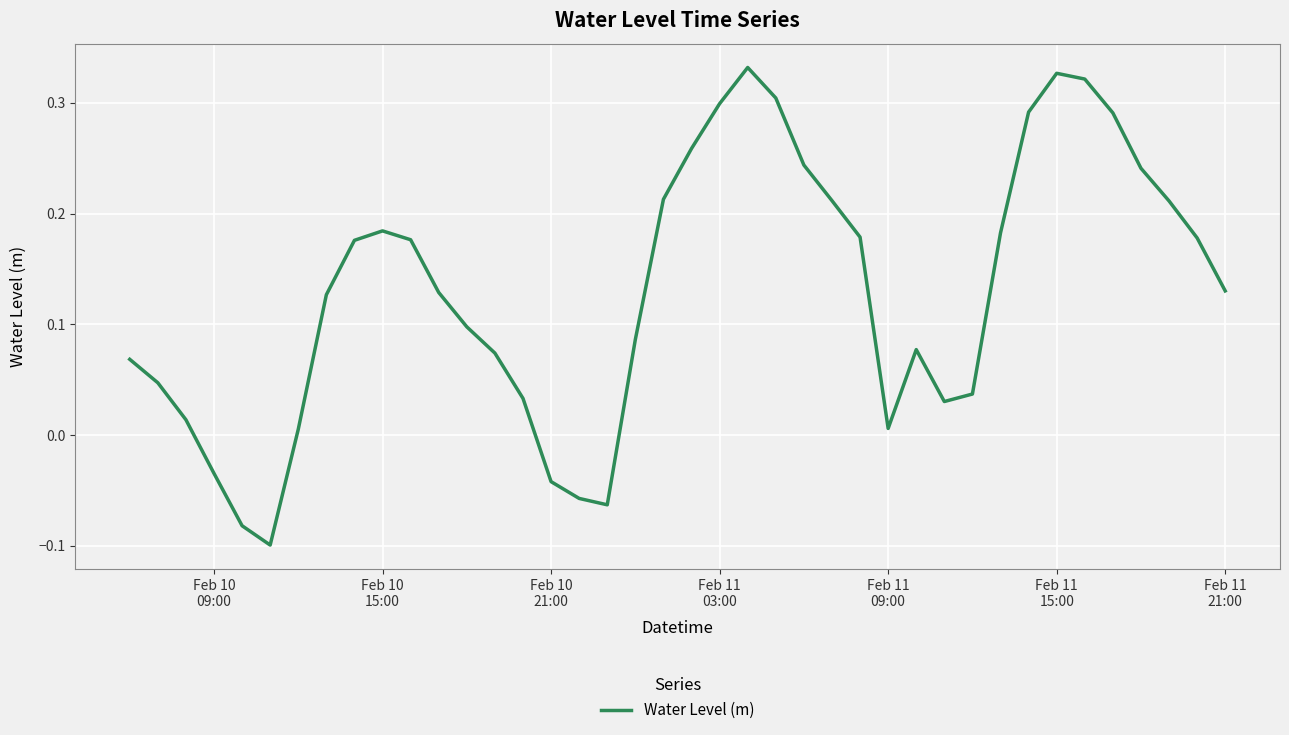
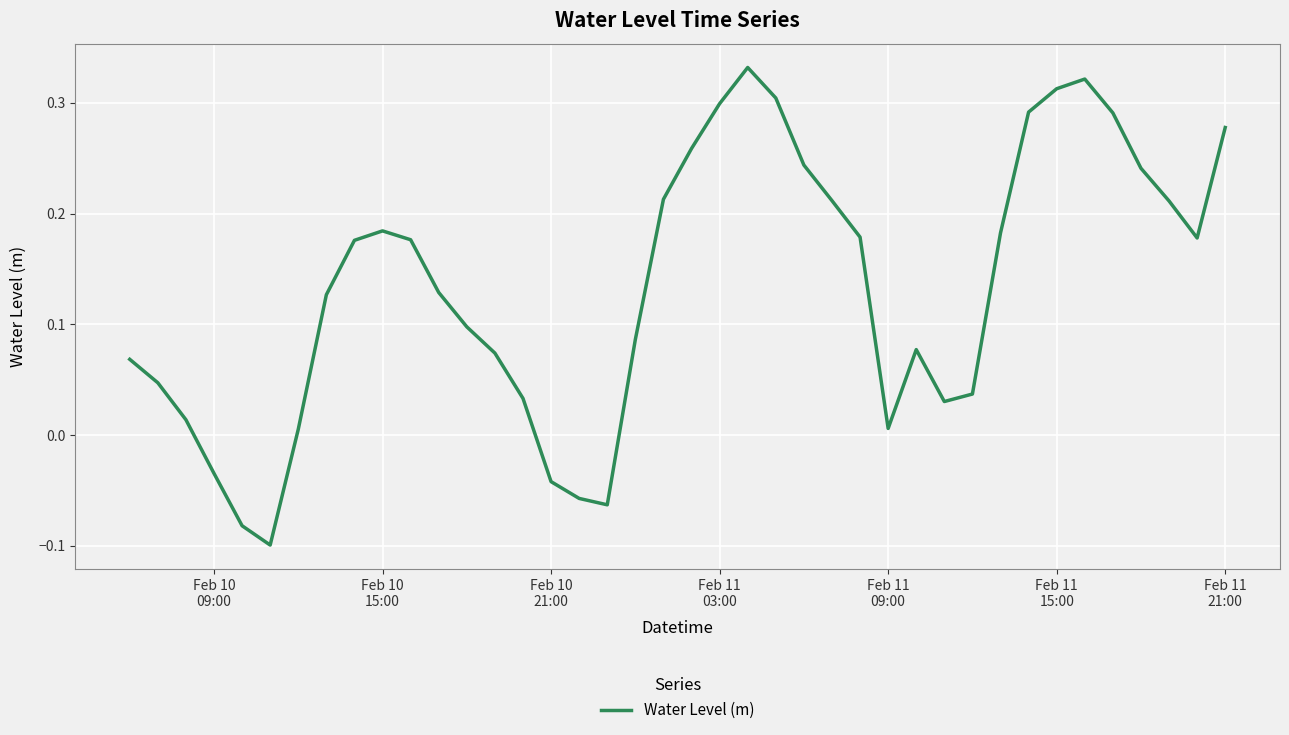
  {
    "Feb 10 09:00": -0.035,
    "Feb 10 15:00": 0.184,
    "Feb 10 21:00": -0.042,
    "Feb 11 03:00": 0.299,
    "Feb 11 09:00": 0.006,
-   "Feb 11 15:00": 0.327,
-   "Feb 11 21:00": 0.130
+   "Feb 11 15:00": 0.313,
+   "Feb 11 21:00": 0.278
  }
